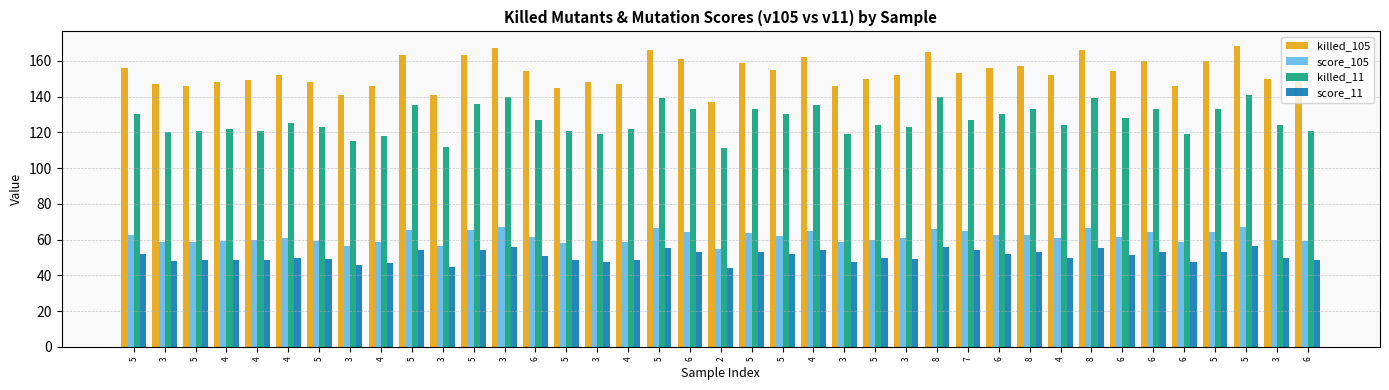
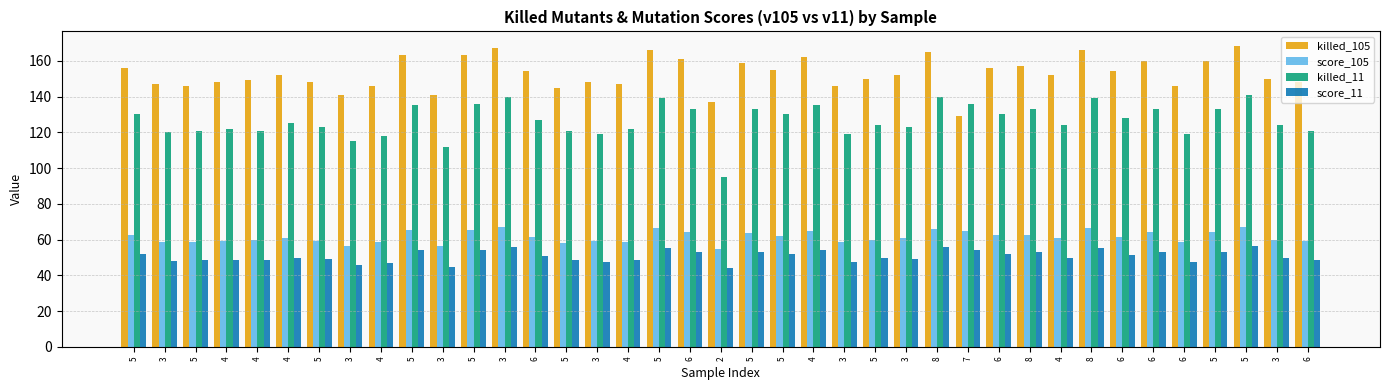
  {
    "killed_105": {
      "2": 137,
-     "7": 153
+     "7": 129
    },
    "score_105": {
      "2": 55,
      "7": 65
    },
    "killed_11": {
-     "2": 111,
-     "7": 127
+     "2": 95,
+     "7": 136
    },
    "score_11": {
      "2": 44,
      "7": 54
    }
  }
